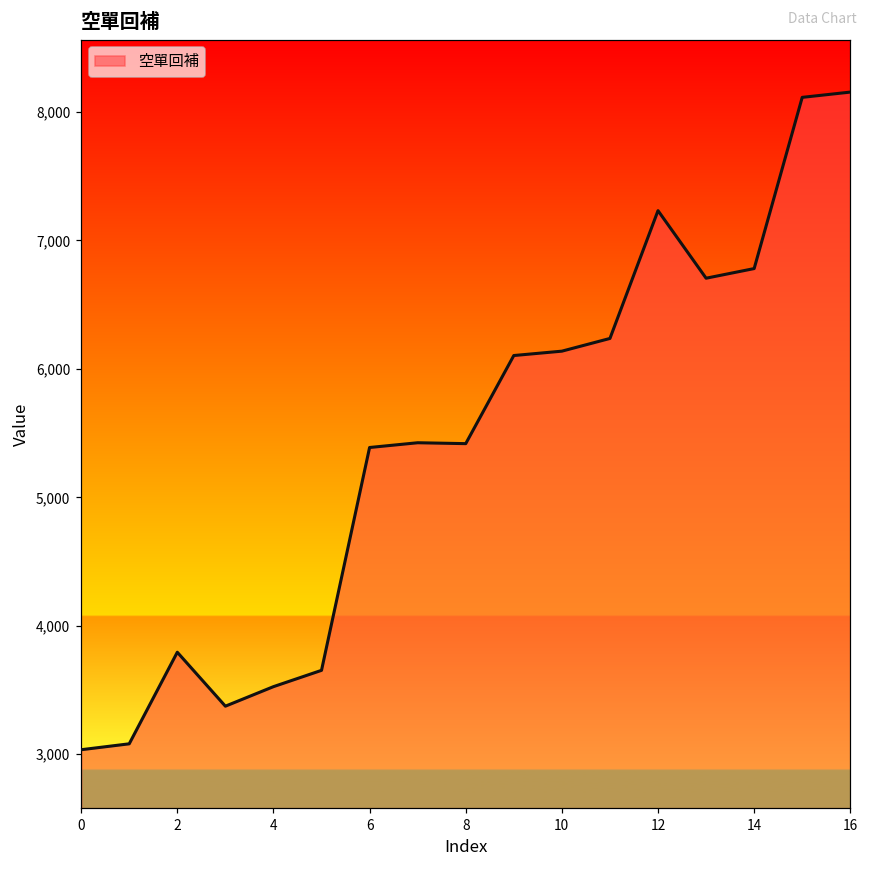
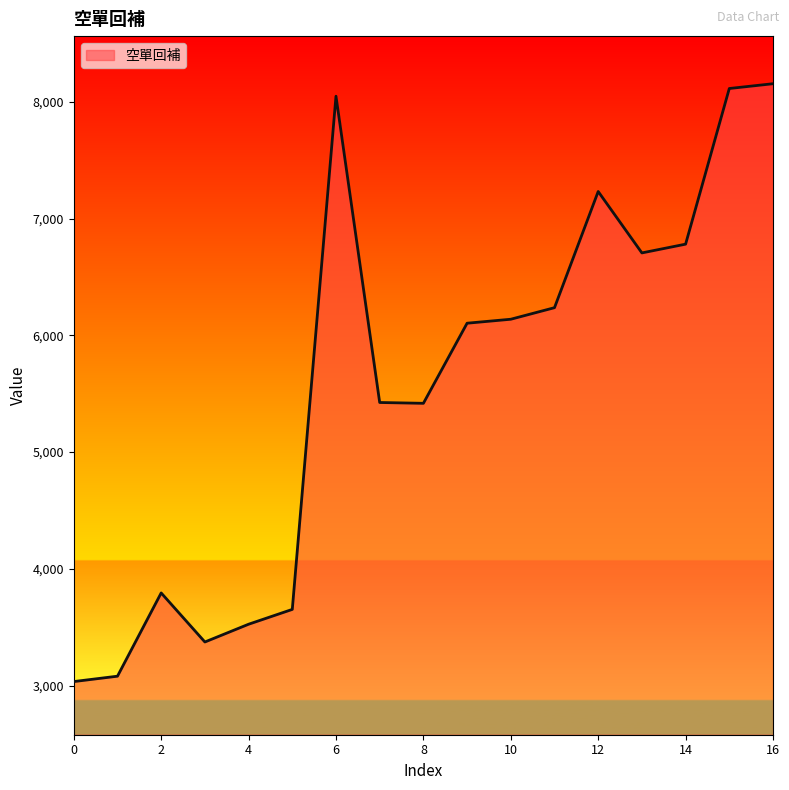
  {
    "0": "3,040",
    "2": "3,790",
    "4": "3,530",
-   "6": "5,390",
+   "6": "8,050",
    "8": "5,420",
    "10": "6,140",
    "12": "7,230",
    "14": "6,780",
    "16": "8,160"
  }
